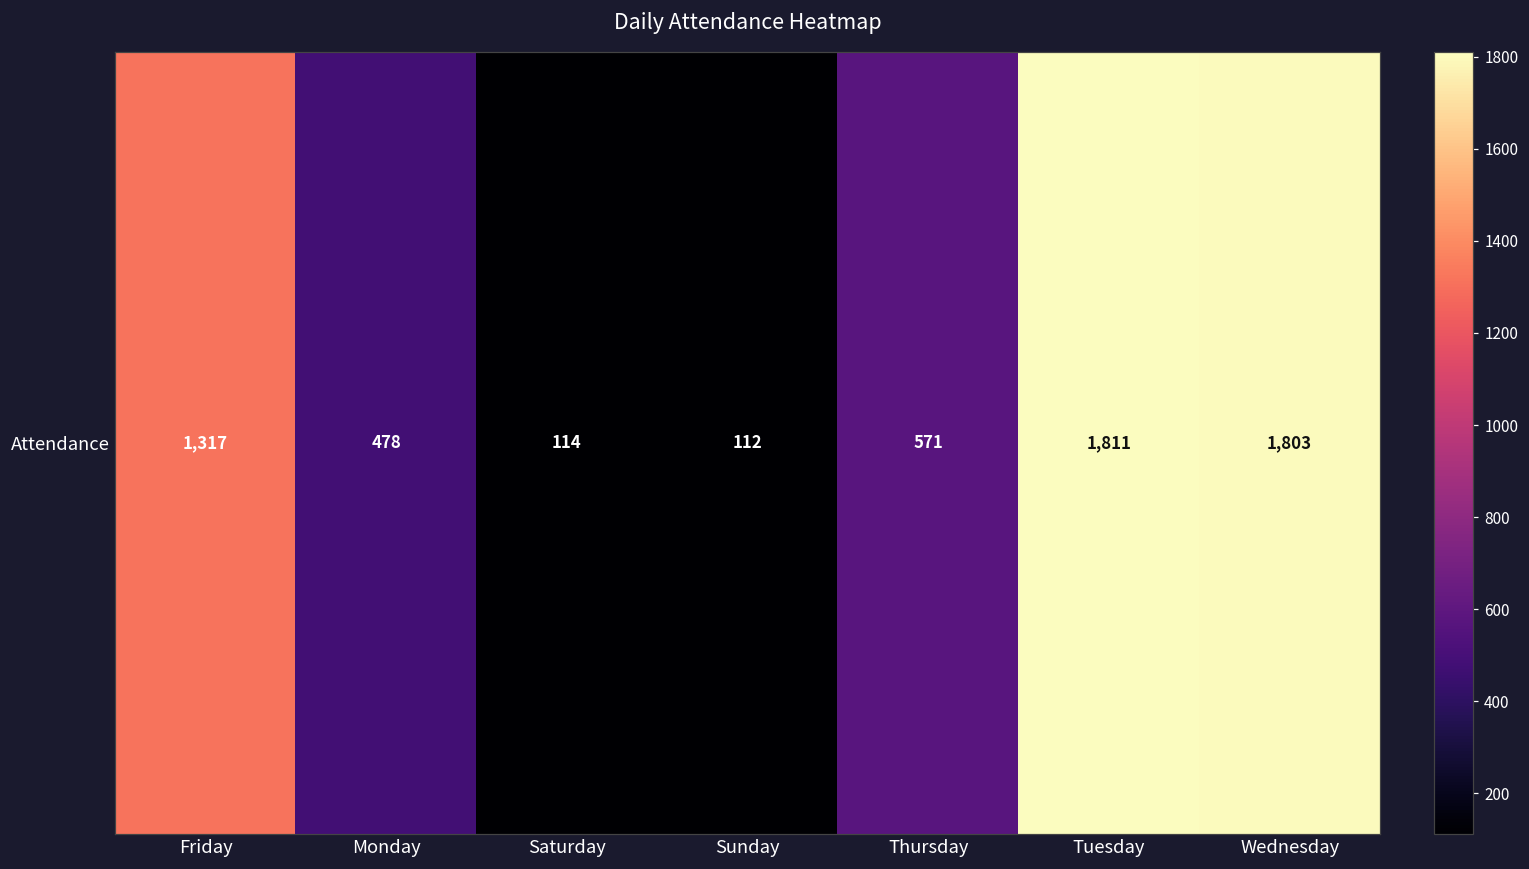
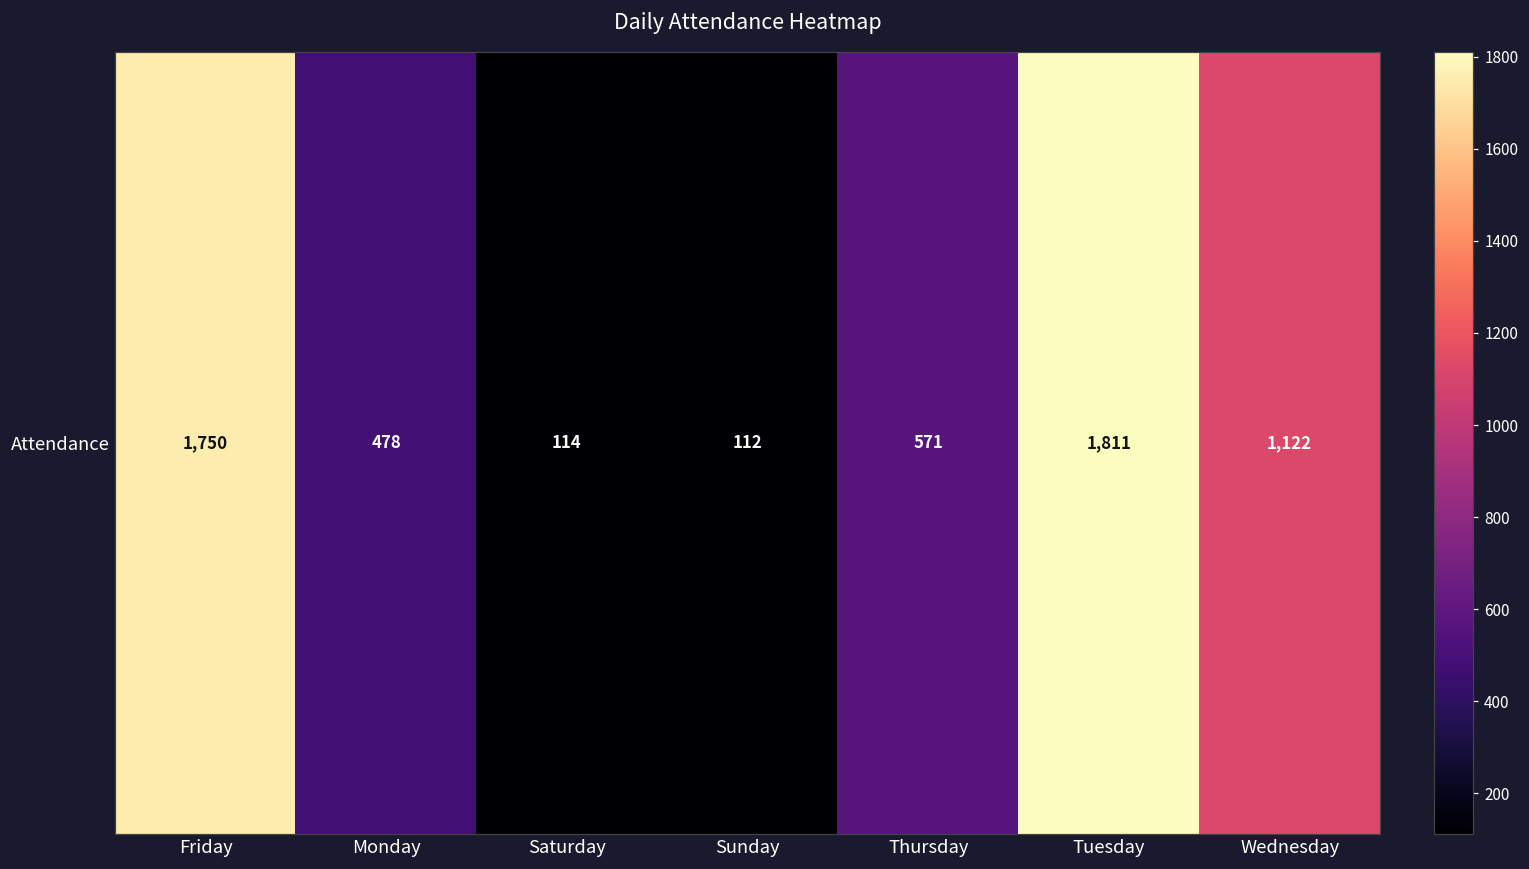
  {
    "Attendance": {
-     "Friday": "1,317",
+     "Friday": "1,750",
      "Monday": "478",
      "Saturday": "114",
      "Sunday": "112",
      "Thursday": "571",
      "Tuesday": "1,811",
-     "Wednesday": "1,803"
+     "Wednesday": "1,122"
    }
  }
